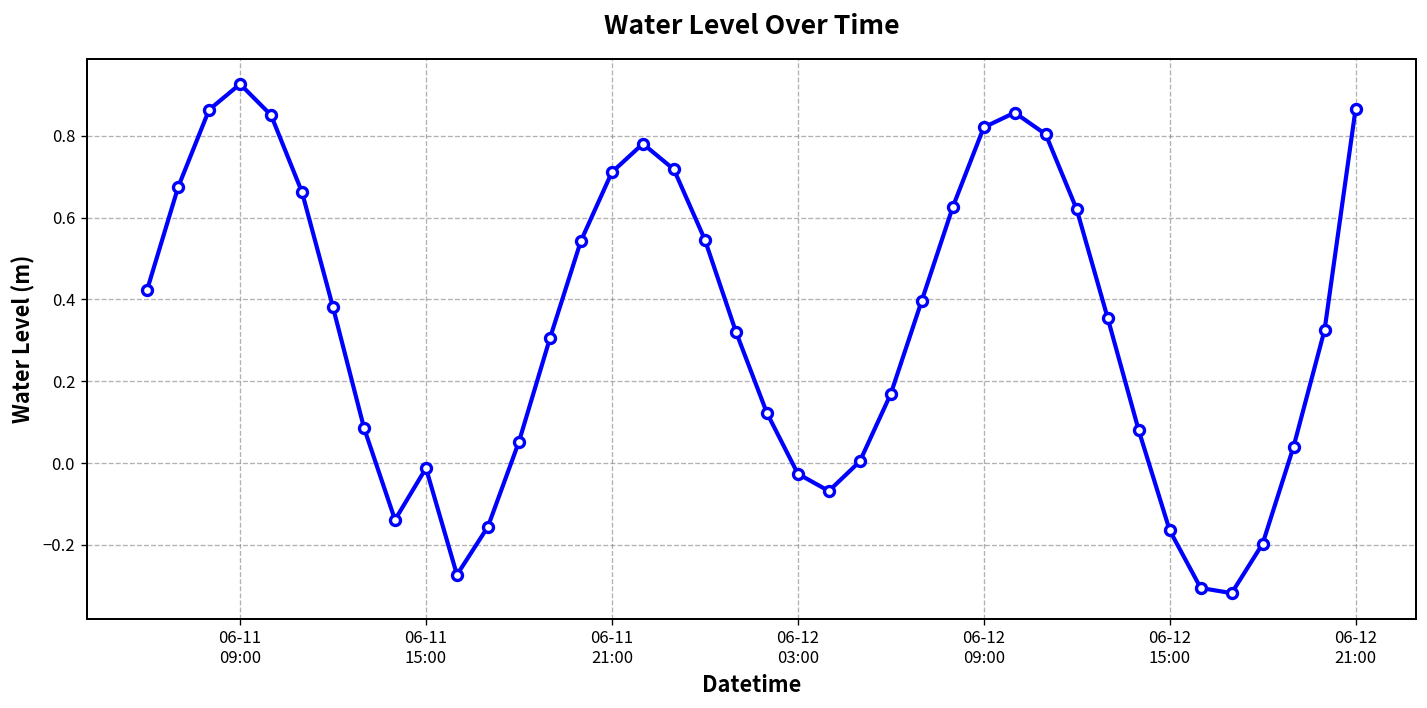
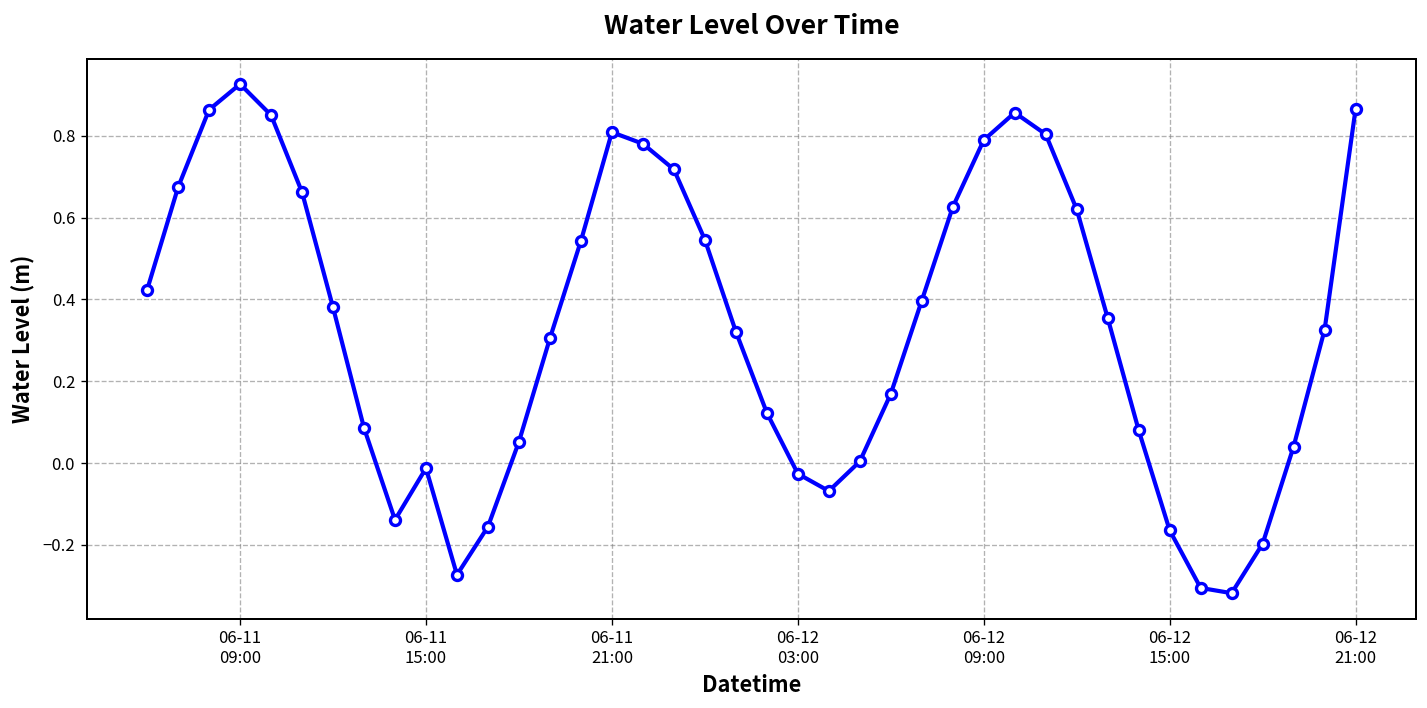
  {
    "06-11 09:00": 0.93,
    "06-11 15:00": -0.01,
-   "06-11 21:00": 0.71,
+   "06-11 21:00": 0.81,
    "06-12 03:00": -0.03,
-   "06-12 09:00": 0.82,
+   "06-12 09:00": 0.79,
    "06-12 15:00": -0.16,
    "06-12 21:00": 0.87
  }
